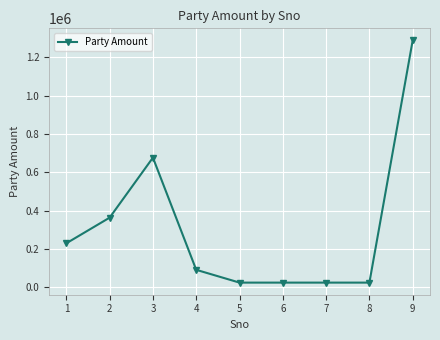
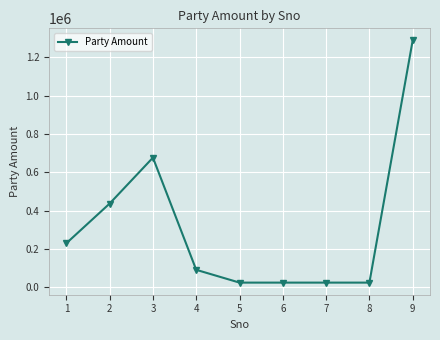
  {
    "1": 230000,
-   "2": 360000,
+   "2": 440000,
    "3": 680000,
    "4": 90000,
    "5": 20000,
    "6": 20000,
    "7": 20000,
    "8": 20000,
    "9": 1290000
  }
